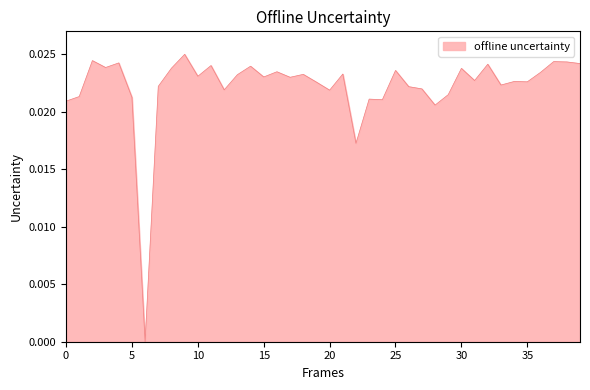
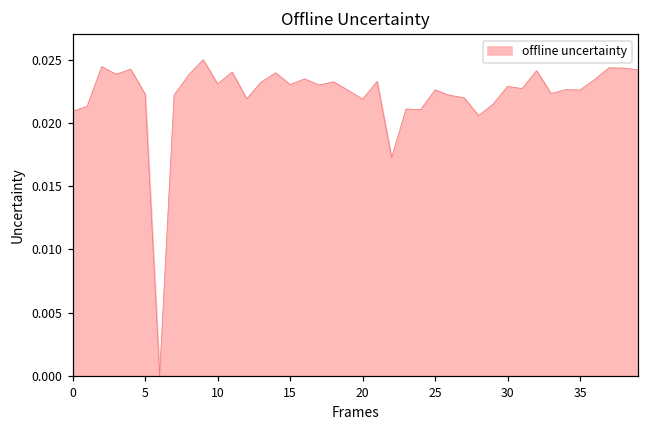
  {
    "0": 0.0209,
-   "5": 0.0213,
+   "5": 0.0223,
    "10": 0.0231,
    "15": 0.0230,
    "20": 0.0219,
-   "25": 0.0236,
-   "30": 0.0238,
+   "25": 0.0226,
+   "30": 0.0229,
    "35": 0.0226
  }
